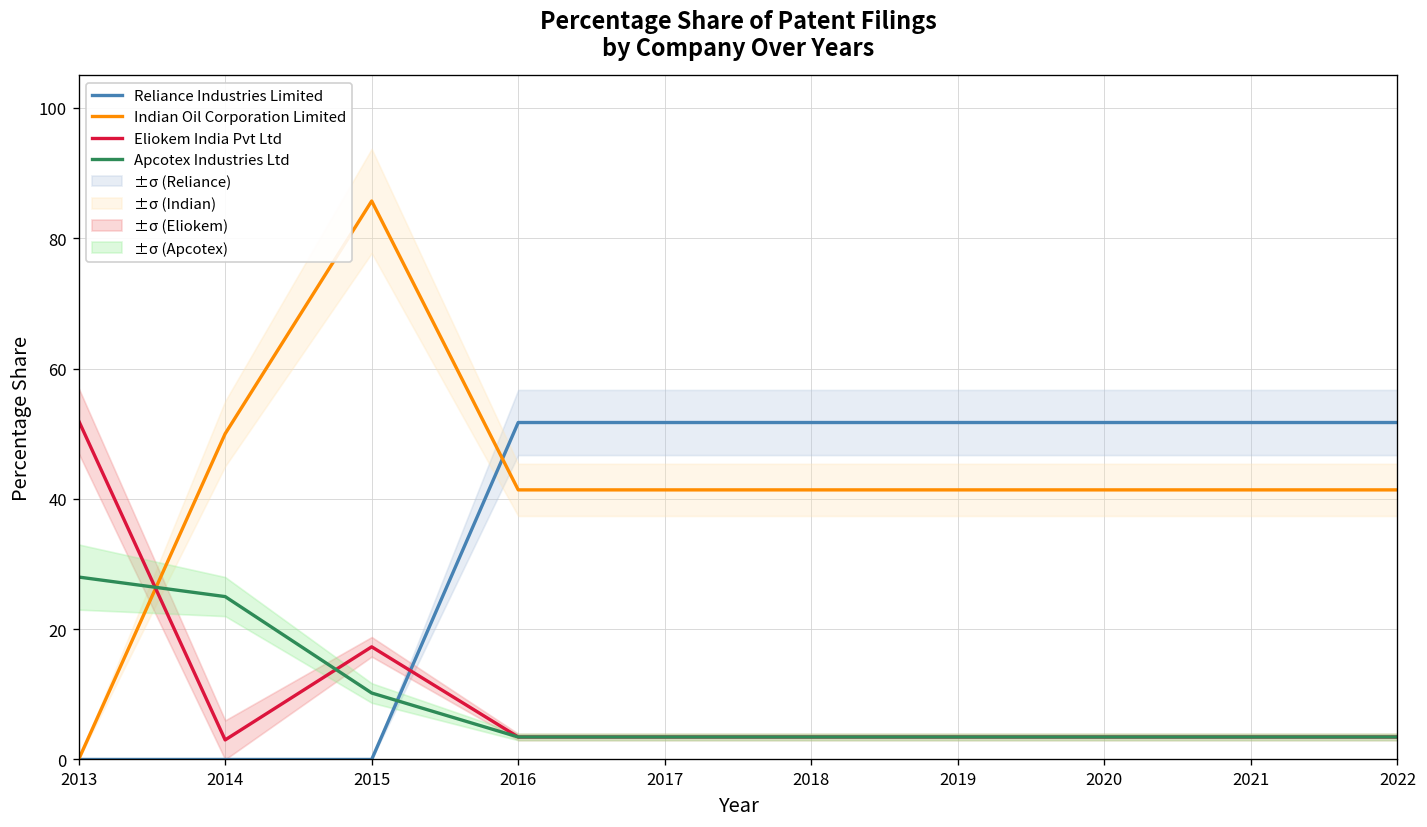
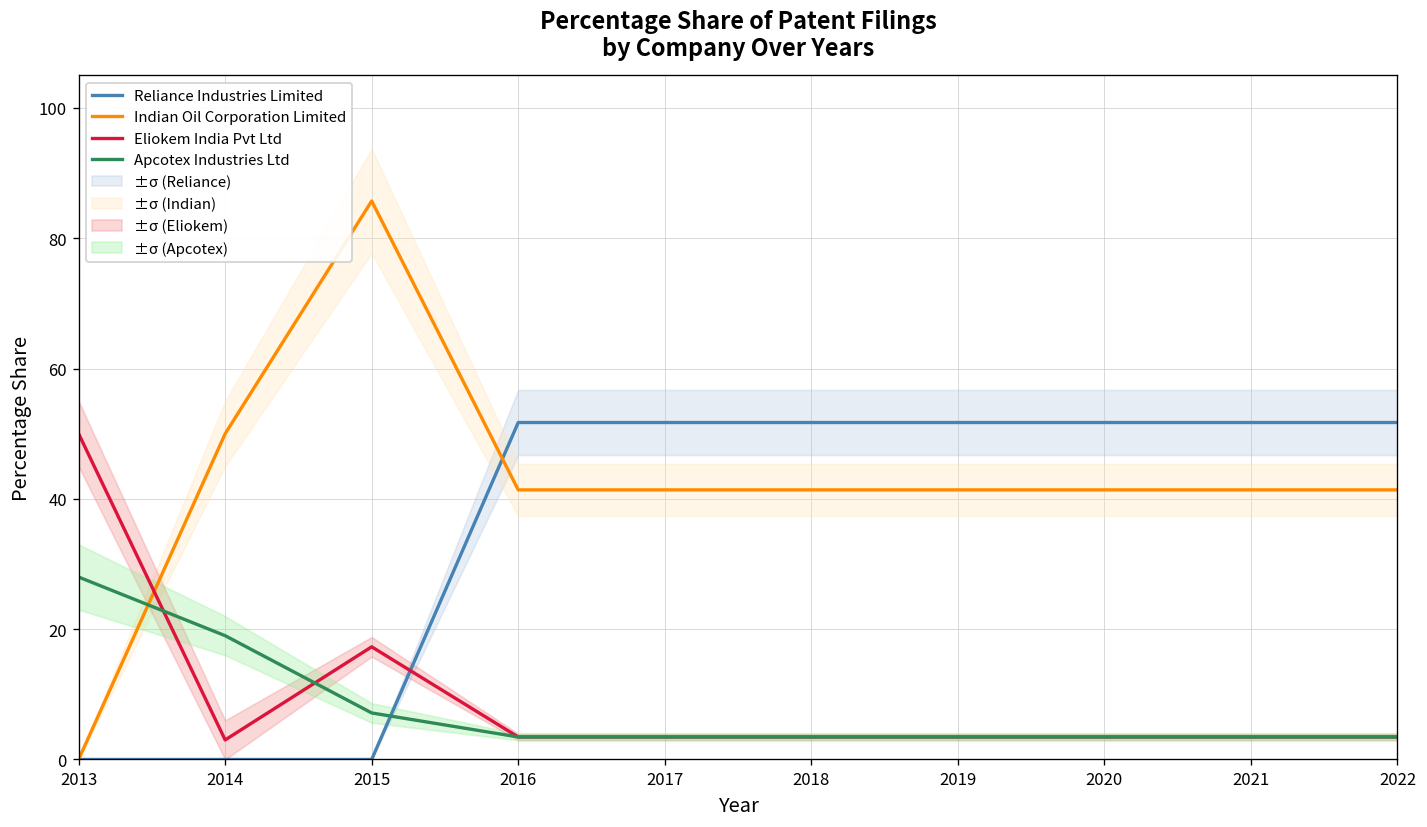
  {
    "Reliance Industries Limited": {
      "2016": 52,
      "2017": 52,
      "2018": 52,
      "2019": 52,
      "2020": 52,
      "2021": 52,
      "2022": 52
    },
    "Indian Oil Corporation Limited": {
      "2014": 50,
      "2015": 86,
      "2016": 41,
      "2017": 41,
      "2018": 41,
      "2019": 41,
      "2020": 41,
      "2021": 41,
      "2022": 41
    },
    "Eliokem India Pvt Ltd": {
-     "2013": 52,
+     "2013": 50,
      "2014": 3,
      "2015": 17
    },
    "Apcotex Industries Ltd": {
      "2013": 28,
-     "2014": 25,
-     "2015": 10
+     "2014": 19,
+     "2015": 7
    }
  }
